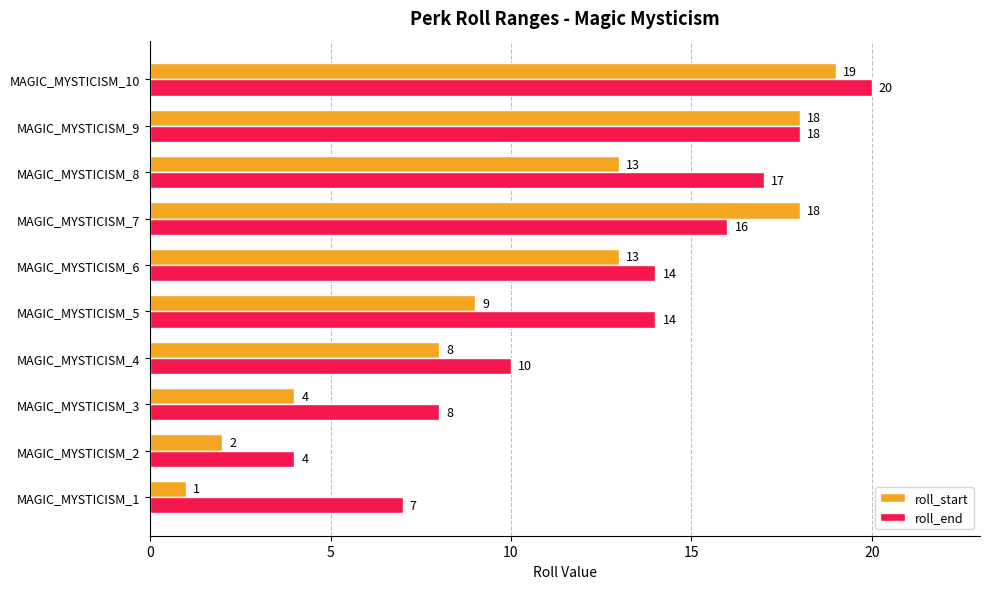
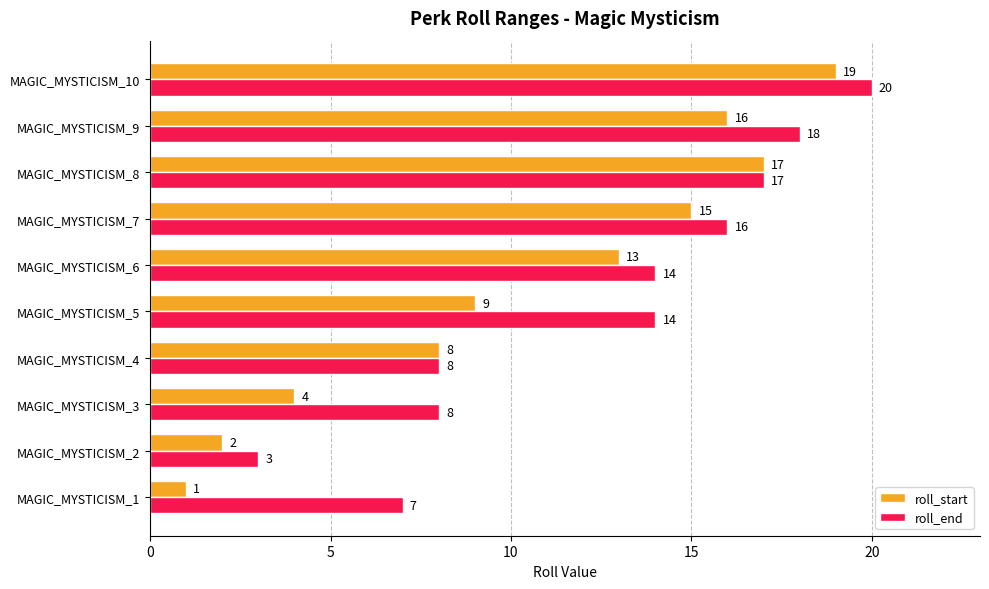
  {
    "roll_start": {
      "MAGIC_MYSTICISM_10": 19,
-     "MAGIC_MYSTICISM_9": 18,
-     "MAGIC_MYSTICISM_8": 13,
-     "MAGIC_MYSTICISM_7": 18,
+     "MAGIC_MYSTICISM_9": 16,
+     "MAGIC_MYSTICISM_8": 17,
+     "MAGIC_MYSTICISM_7": 15,
      "MAGIC_MYSTICISM_6": 13,
      "MAGIC_MYSTICISM_5": 9,
      "MAGIC_MYSTICISM_4": 8,
      "MAGIC_MYSTICISM_3": 4,
      "MAGIC_MYSTICISM_2": 2,
      "MAGIC_MYSTICISM_1": 1
    },
    "roll_end": {
      "MAGIC_MYSTICISM_10": 20,
      "MAGIC_MYSTICISM_9": 18,
      "MAGIC_MYSTICISM_8": 17,
      "MAGIC_MYSTICISM_7": 16,
      "MAGIC_MYSTICISM_6": 14,
      "MAGIC_MYSTICISM_5": 14,
-     "MAGIC_MYSTICISM_4": 10,
+     "MAGIC_MYSTICISM_4": 8,
      "MAGIC_MYSTICISM_3": 8,
-     "MAGIC_MYSTICISM_2": 4,
+     "MAGIC_MYSTICISM_2": 3,
      "MAGIC_MYSTICISM_1": 7
    }
  }
